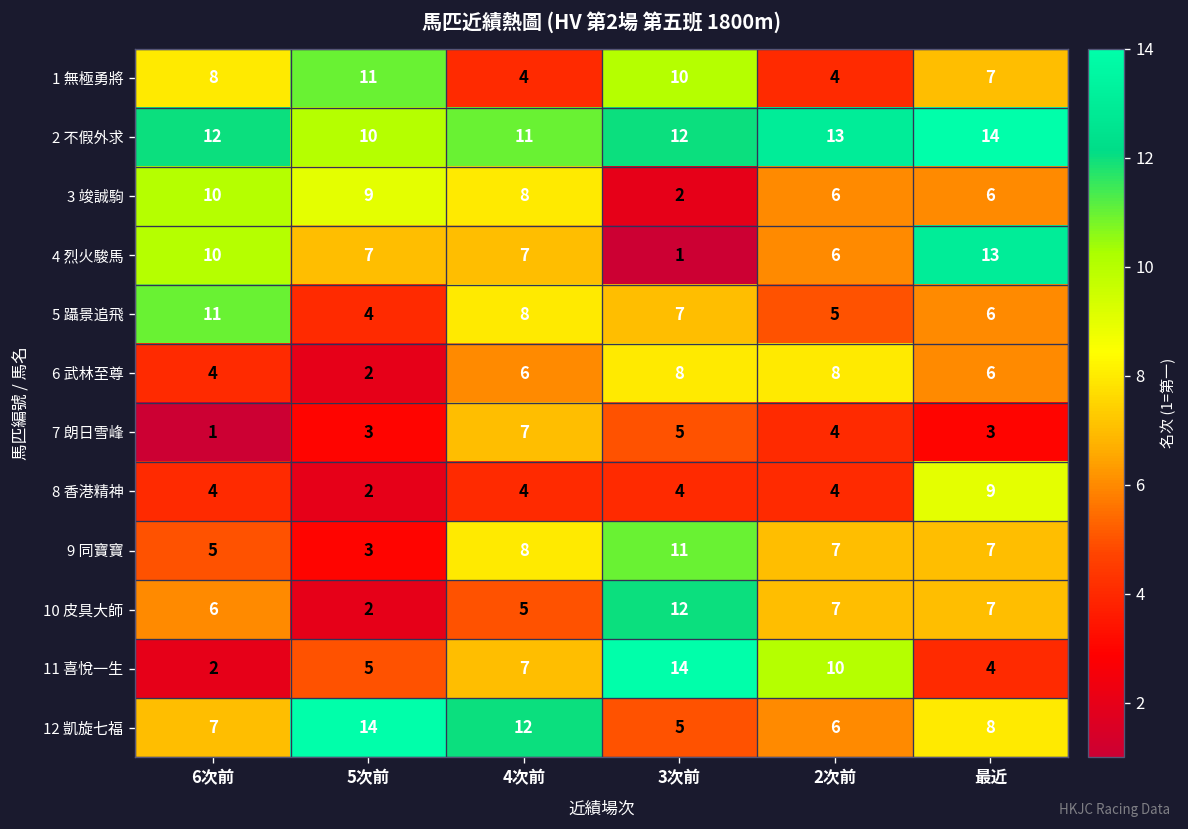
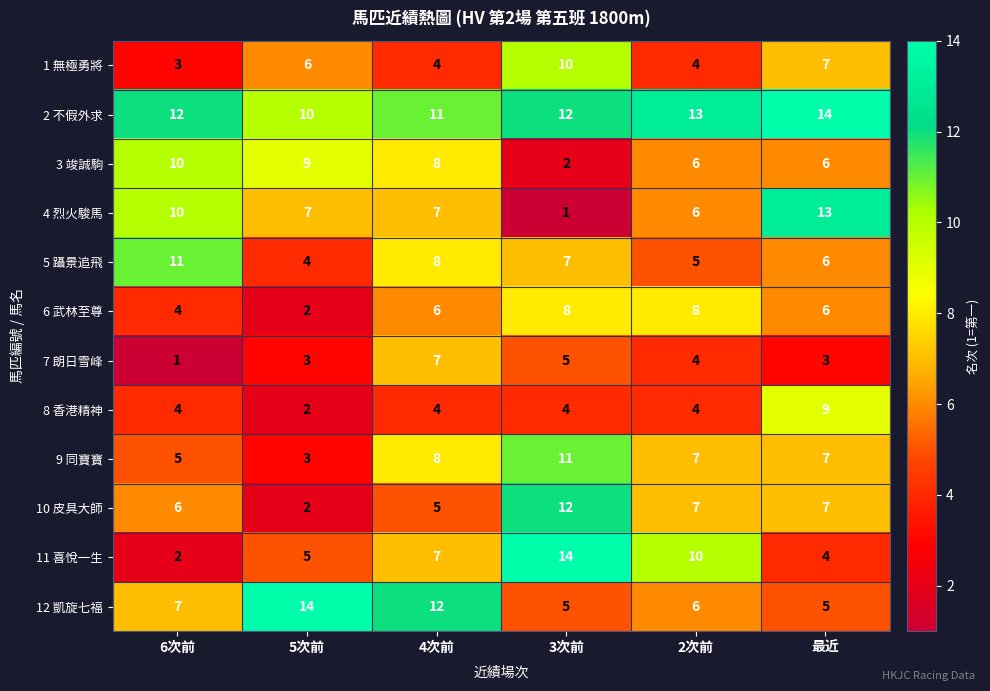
  {
    "1 無極勇將": {
-     "6次前": 8,
-     "5次前": 11,
+     "6次前": 3,
+     "5次前": 6,
      "4次前": 4,
      "3次前": 10,
      "2次前": 4,
      "最近": 7
    },
    "2 不假外求": {
      "6次前": 12,
      "5次前": 10,
      "4次前": 11,
      "3次前": 12,
      "2次前": 13,
      "最近": 14
    },
    "3 竣誠駒": {
      "6次前": 10,
      "5次前": 9,
      "4次前": 8,
      "3次前": 2,
      "2次前": 6,
      "最近": 6
    },
    "4 烈火駿馬": {
      "6次前": 10,
      "5次前": 7,
      "4次前": 7,
      "3次前": 1,
      "2次前": 6,
      "最近": 13
    },
    "5 躡景追飛": {
      "6次前": 11,
      "5次前": 4,
      "4次前": 8,
      "3次前": 7,
      "2次前": 5,
      "最近": 6
    },
    "6 武林至尊": {
      "6次前": 4,
      "5次前": 2,
      "4次前": 6,
      "3次前": 8,
      "2次前": 8,
      "最近": 6
    },
    "7 朗日雪峰": {
      "6次前": 1,
      "5次前": 3,
      "4次前": 7,
      "3次前": 5,
      "2次前": 4,
      "最近": 3
    },
    "8 香港精神": {
      "6次前": 4,
      "5次前": 2,
      "4次前": 4,
      "3次前": 4,
      "2次前": 4,
      "最近": 9
    },
    "9 同寶寶": {
      "6次前": 5,
      "5次前": 3,
      "4次前": 8,
      "3次前": 11,
      "2次前": 7,
      "最近": 7
    },
    "10 皮具大師": {
      "6次前": 6,
      "5次前": 2,
      "4次前": 5,
      "3次前": 12,
      "2次前": 7,
      "最近": 7
    },
    "11 喜悅一生": {
      "6次前": 2,
      "5次前": 5,
      "4次前": 7,
      "3次前": 14,
      "2次前": 10,
      "最近": 4
    },
    "12 凱旋七福": {
      "6次前": 7,
      "5次前": 14,
      "4次前": 12,
      "3次前": 5,
      "2次前": 6,
-     "最近": 8
+     "最近": 5
    }
  }
